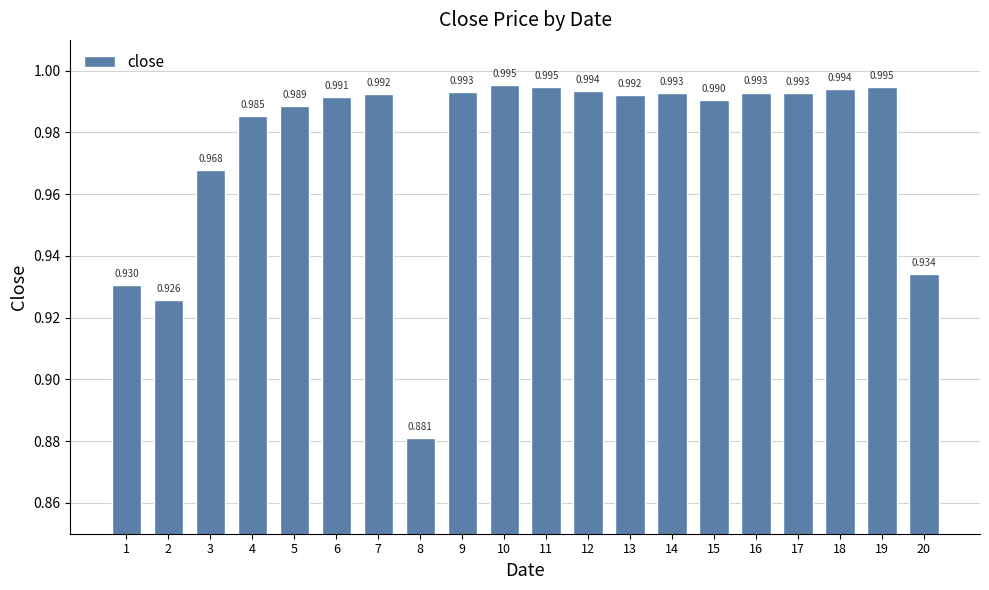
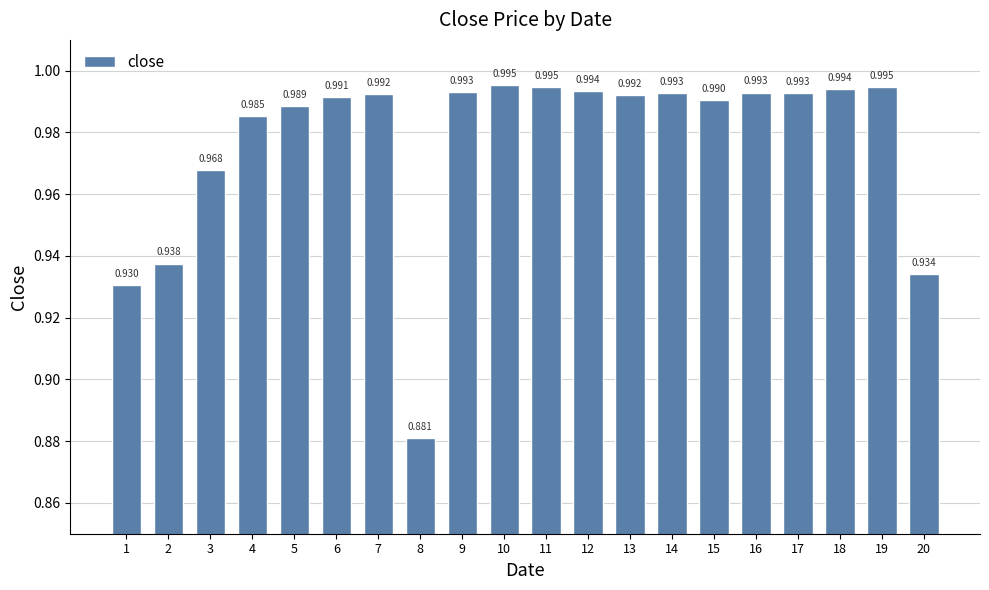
  {
    "1": 0.930,
-   "2": 0.926,
+   "2": 0.938,
    "3": 0.968,
    "4": 0.985,
    "5": 0.989,
    "6": 0.991,
    "7": 0.992,
    "8": 0.881,
    "9": 0.993,
    "10": 0.995,
    "11": 0.995,
    "12": 0.994,
    "13": 0.992,
    "14": 0.993,
    "15": 0.990,
    "16": 0.993,
    "17": 0.993,
    "18": 0.994,
    "19": 0.995,
    "20": 0.934
  }
